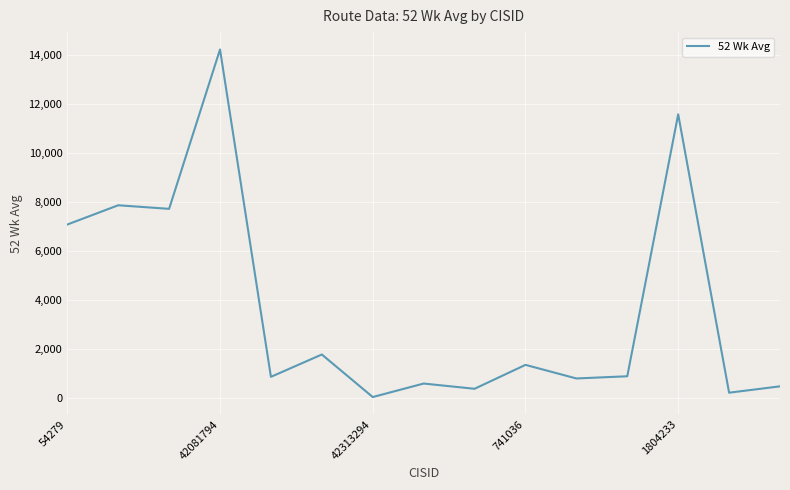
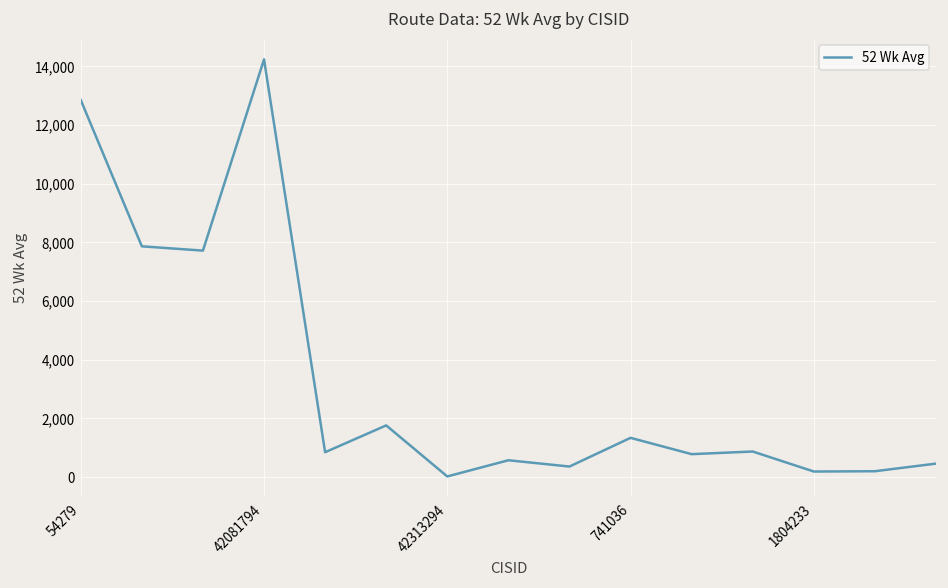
  {
-   "54279": "7,100",
+   "54279": "12,900",
    "42081794": "14,200",
    "42313294": "0",
    "741036": "1,300",
-   "1804233": "11,600"
+   "1804233": "200"
  }
